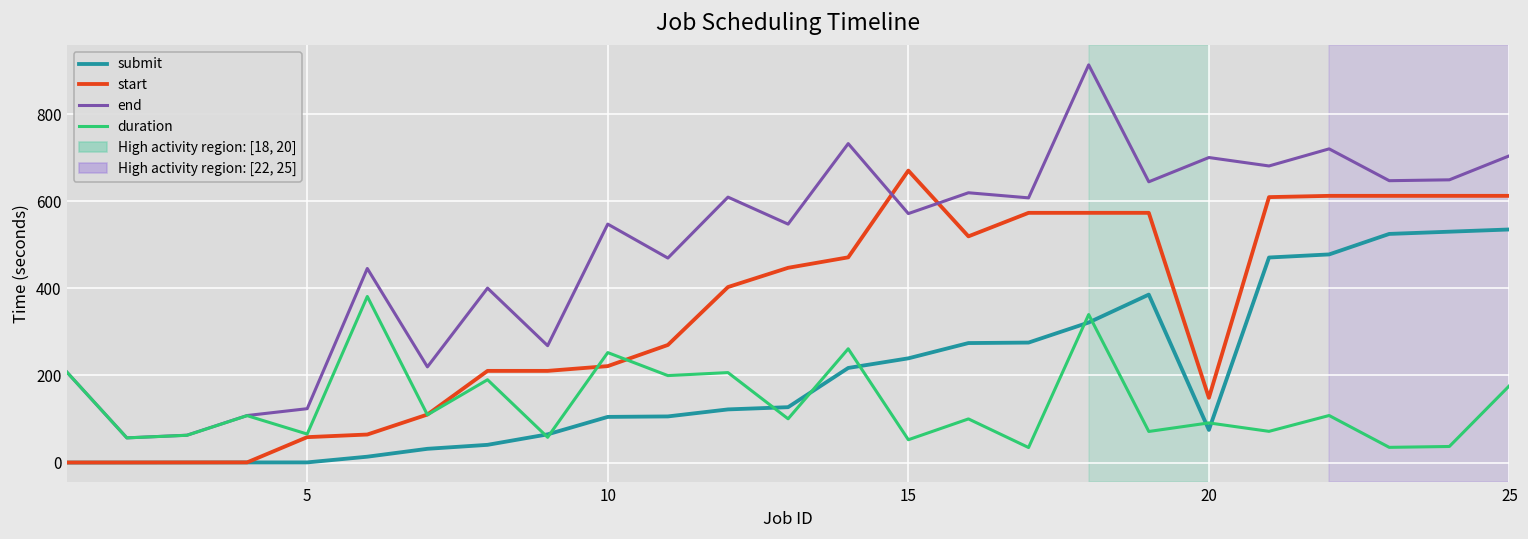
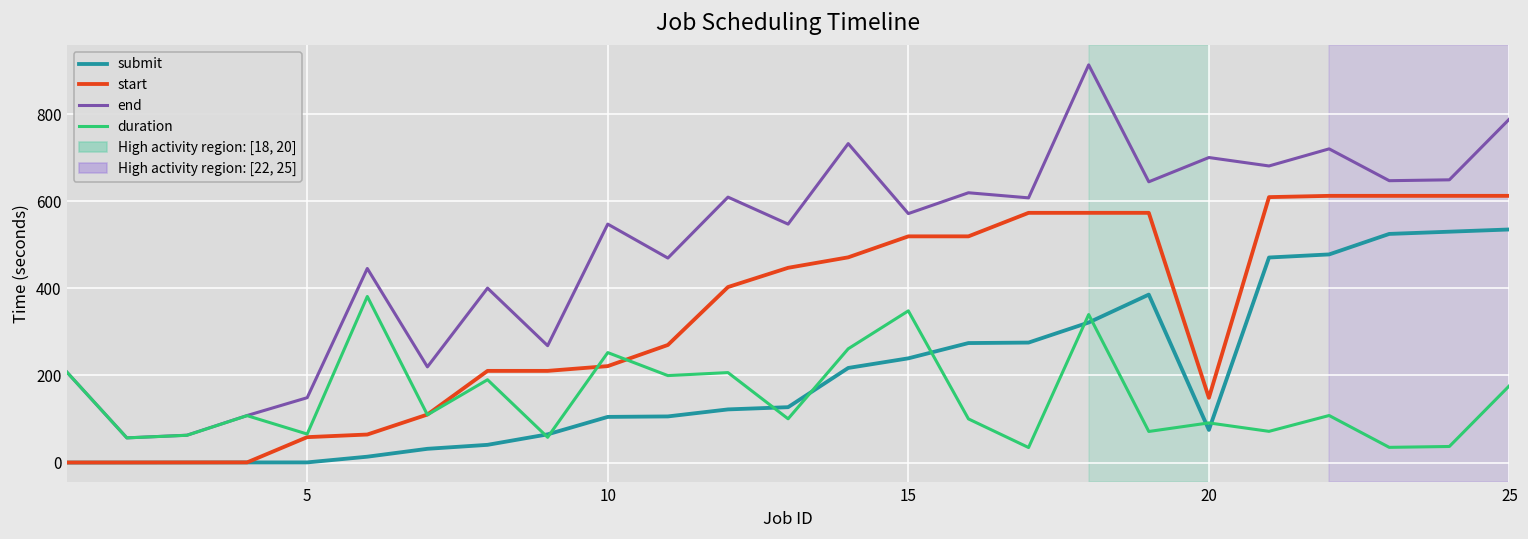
  {
    "submit": {
      "5": 0,
      "10": 100,
      "15": 240,
      "20": 70,
      "25": 540
    },
    "start": {
      "5": 60,
      "10": 220,
-     "15": 670,
+     "15": 520,
      "20": 150,
      "25": 610
    },
    "end": {
-     "5": 120,
+     "5": 150,
      "10": 550,
      "15": 570,
      "20": 700,
-     "25": 700
+     "25": 790
    },
    "duration": {
      "5": 70,
      "10": 250,
-     "15": 50,
+     "15": 350,
      "20": 90,
      "25": 180
    }
  }
